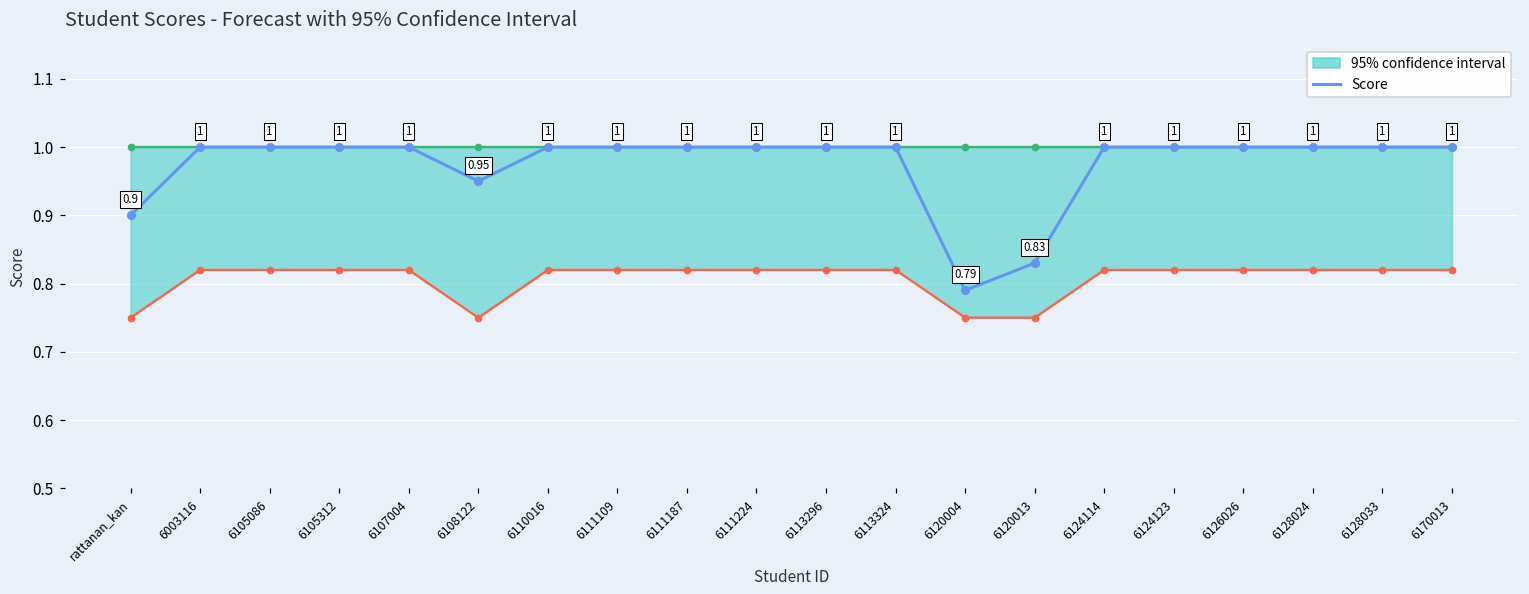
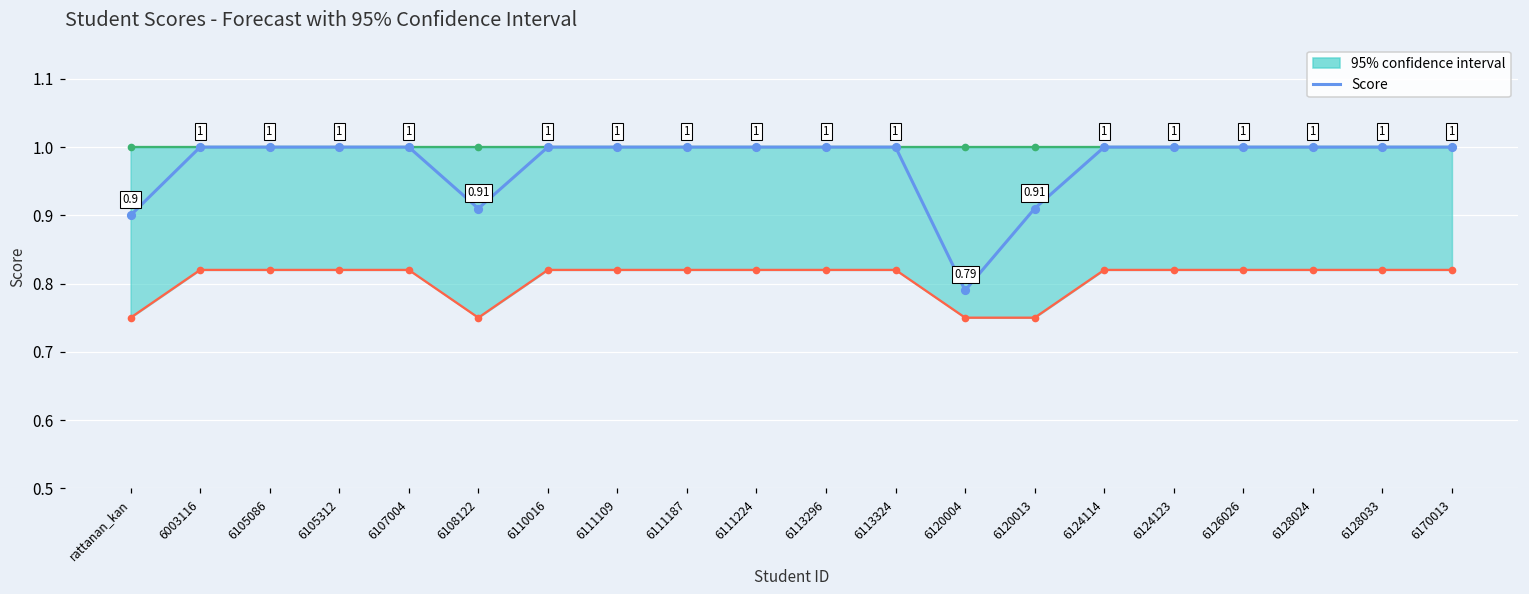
  {
    "95% confidence interval": {
      "rattanan_kan": 1.00,
      "6108122": 1.00,
      "6120004": 1.00,
      "6120013": 1.00
    },
    "Score": {
-     "6108122": 0.95,
-     "6120013": 0.83
+     "6108122": 0.91,
+     "6120013": 0.91
    }
  }
